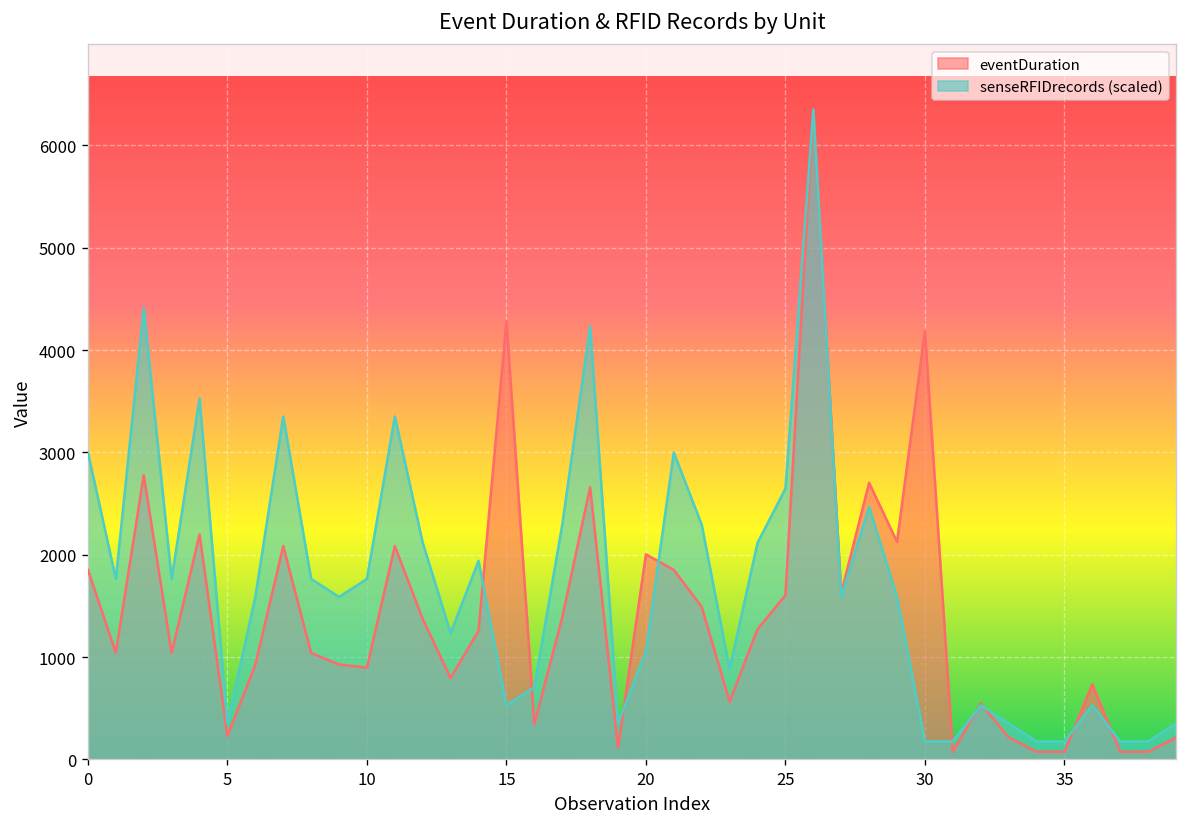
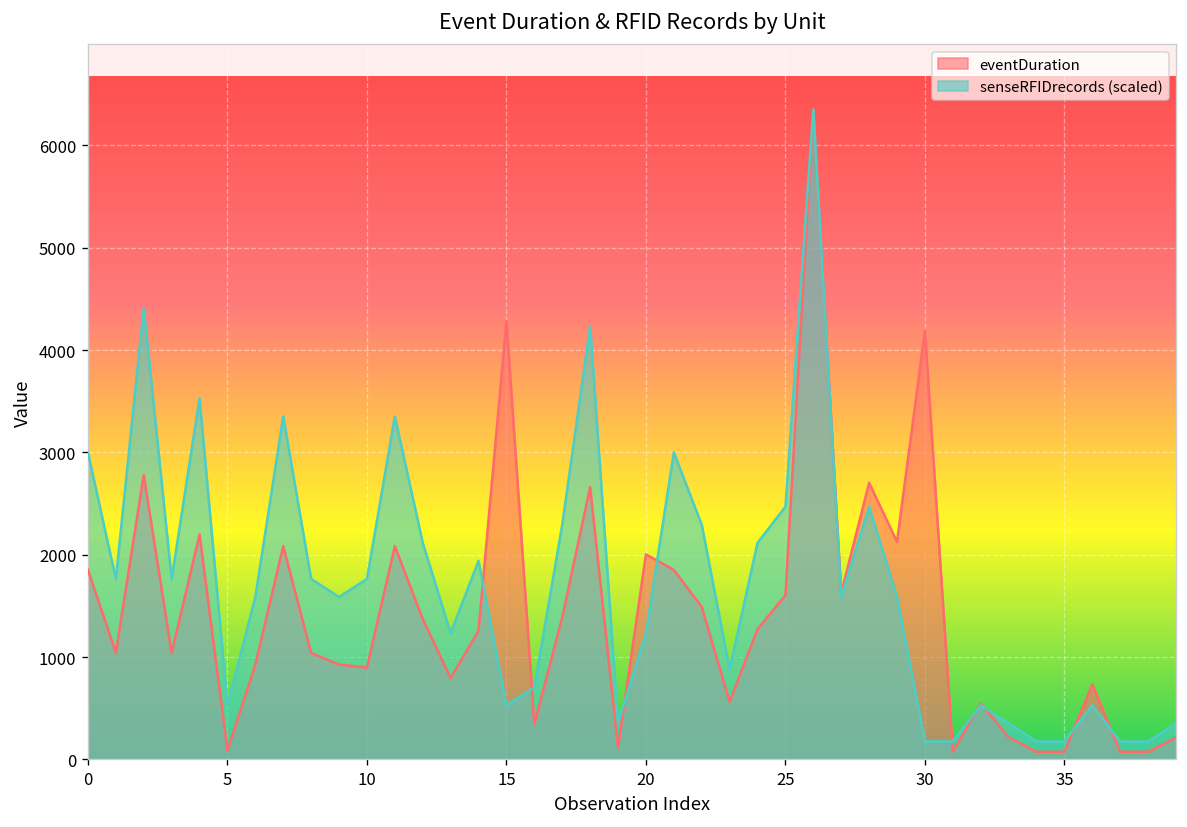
  {
    "eventDuration": {
      "0": 1900,
-     "5": 200,
+     "5": 100,
      "10": 900,
      "15": 4300,
      "20": 2000,
      "25": 1600,
      "30": 4200,
      "35": 100
    },
    "senseRFIDrecords (scaled)": {
      "0": 3000,
-     "5": 400,
+     "5": 500,
      "10": 1800,
      "15": 500,
-     "20": 1100,
-     "25": 2600,
+     "20": 1200,
+     "25": 2500,
      "30": 200,
      "35": 200
    }
  }
